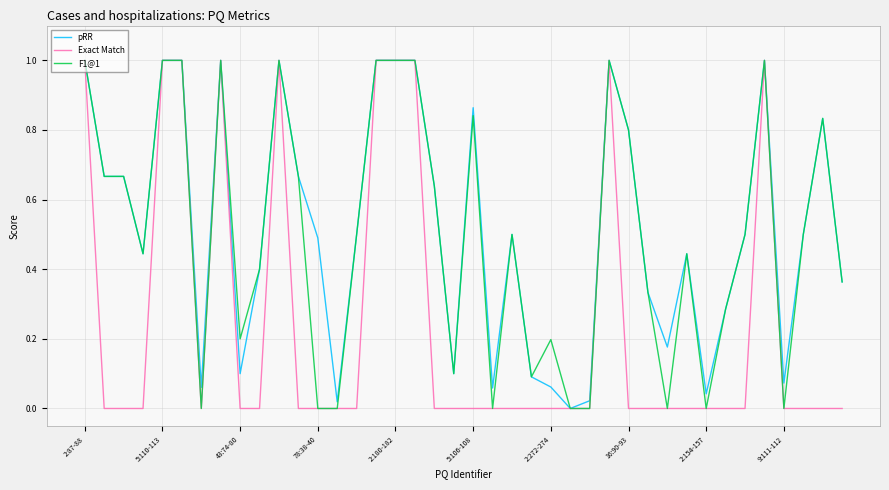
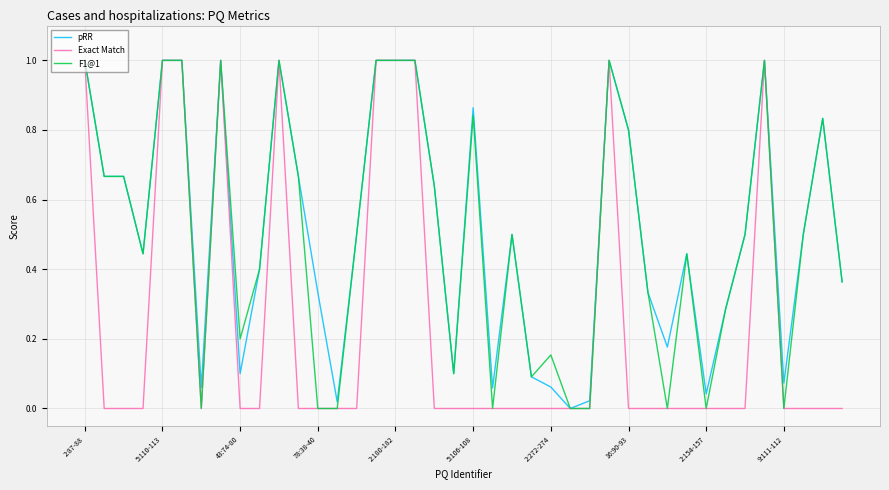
  {
    "pRR": {
      "43:74-80": 0.10,
-     "78:38-40": 0.49,
+     "78:38-40": 0.33,
      "5:106-108": 0.86,
      "2:272-274": 0.06,
      "2:154-157": 0.04,
      "9:111-112": 0.07
    },
    "Exact Match": {
      "43:74-80": 0.00,
      "5:106-108": 0.00,
      "2:272-274": 0.00,
      "16:90-93": 0.00
    },
    "F1@1": {
      "43:74-80": 0.20,
      "5:106-108": 0.84,
-     "2:272-274": 0.20
+     "2:272-274": 0.15
    }
  }
